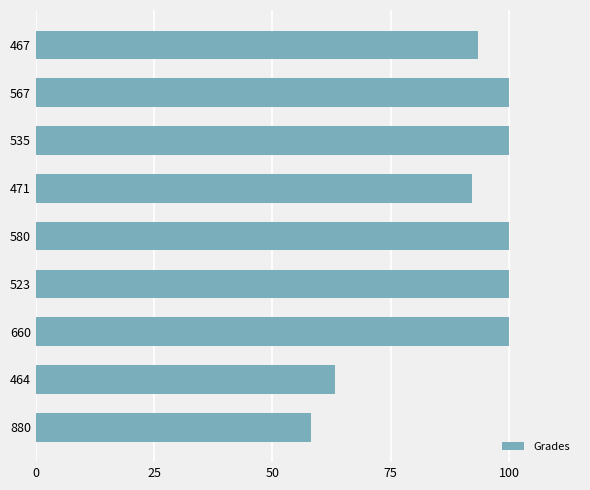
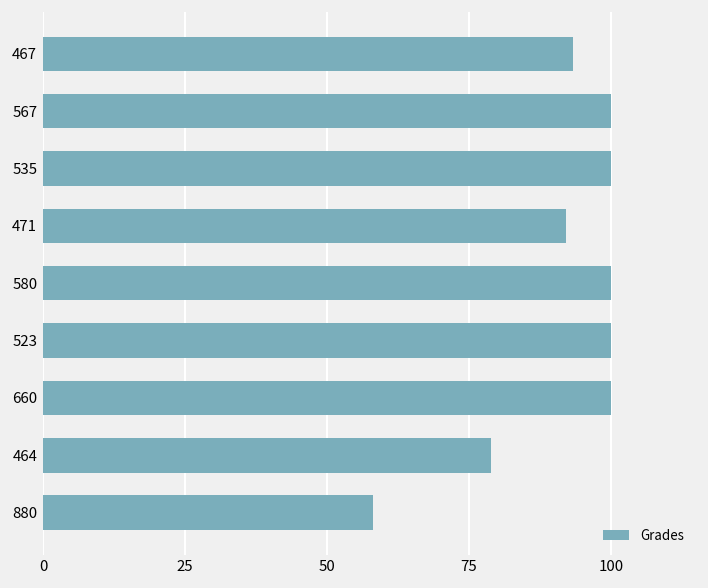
  {
    "467": 93,
    "567": 100,
    "535": 100,
    "471": 92,
    "580": 100,
    "523": 100,
    "660": 100,
-   "464": 63,
+   "464": 79,
    "880": 58
  }
